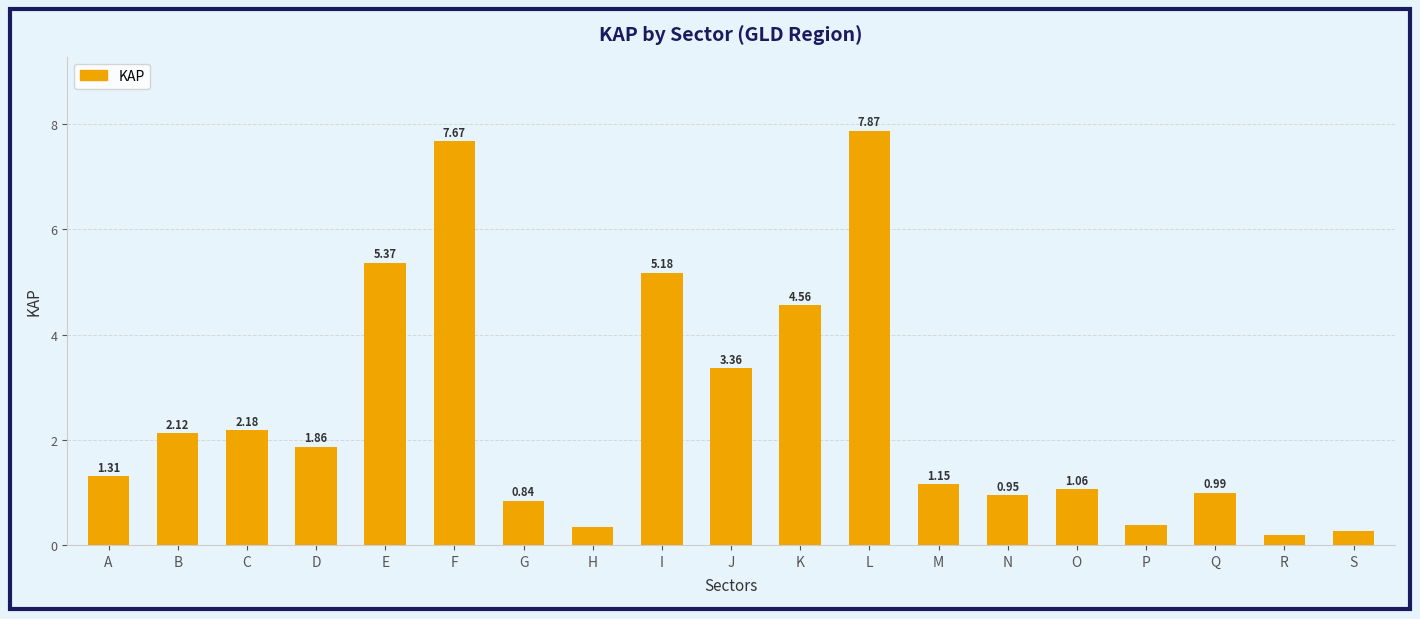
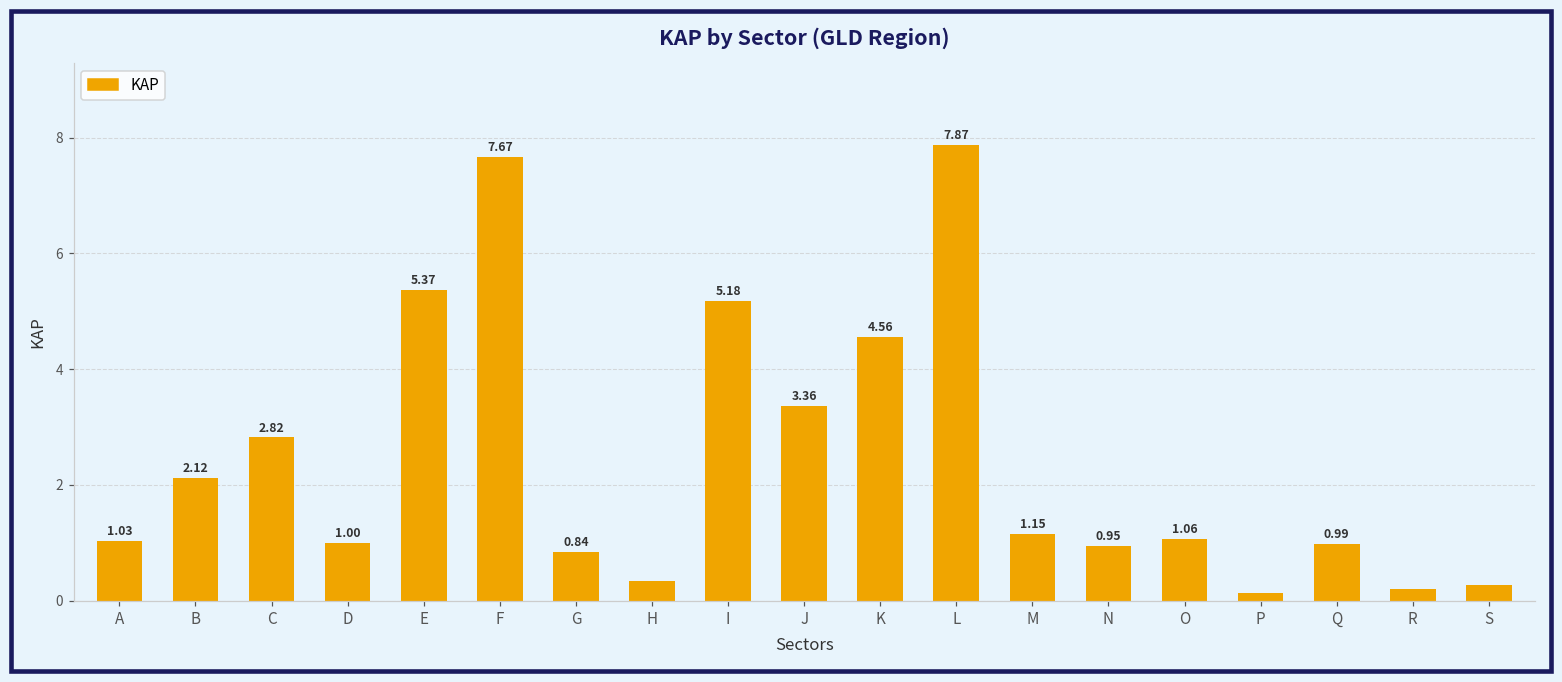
  {
-   "A": 1.31,
+   "A": 1.03,
    "B": 2.12,
-   "C": 2.18,
-   "D": 1.86,
+   "C": 2.82,
+   "D": 1.00,
    "E": 5.37,
    "F": 7.67,
    "G": 0.84,
    "I": 5.18,
    "J": 3.36,
    "K": 4.56,
    "L": 7.87,
    "M": 1.15,
    "N": 0.95,
    "O": 1.06,
-   "P": 0.4,
+   "P": 0.1,
    "Q": 0.99
  }
